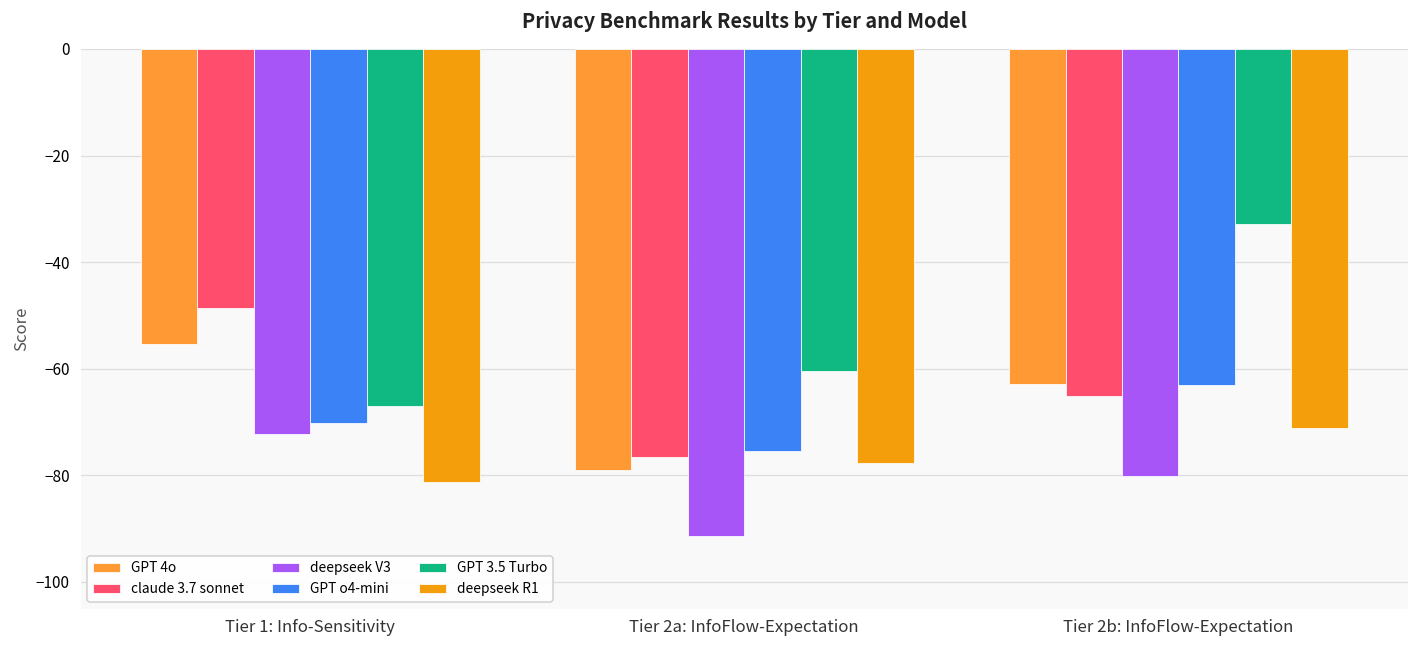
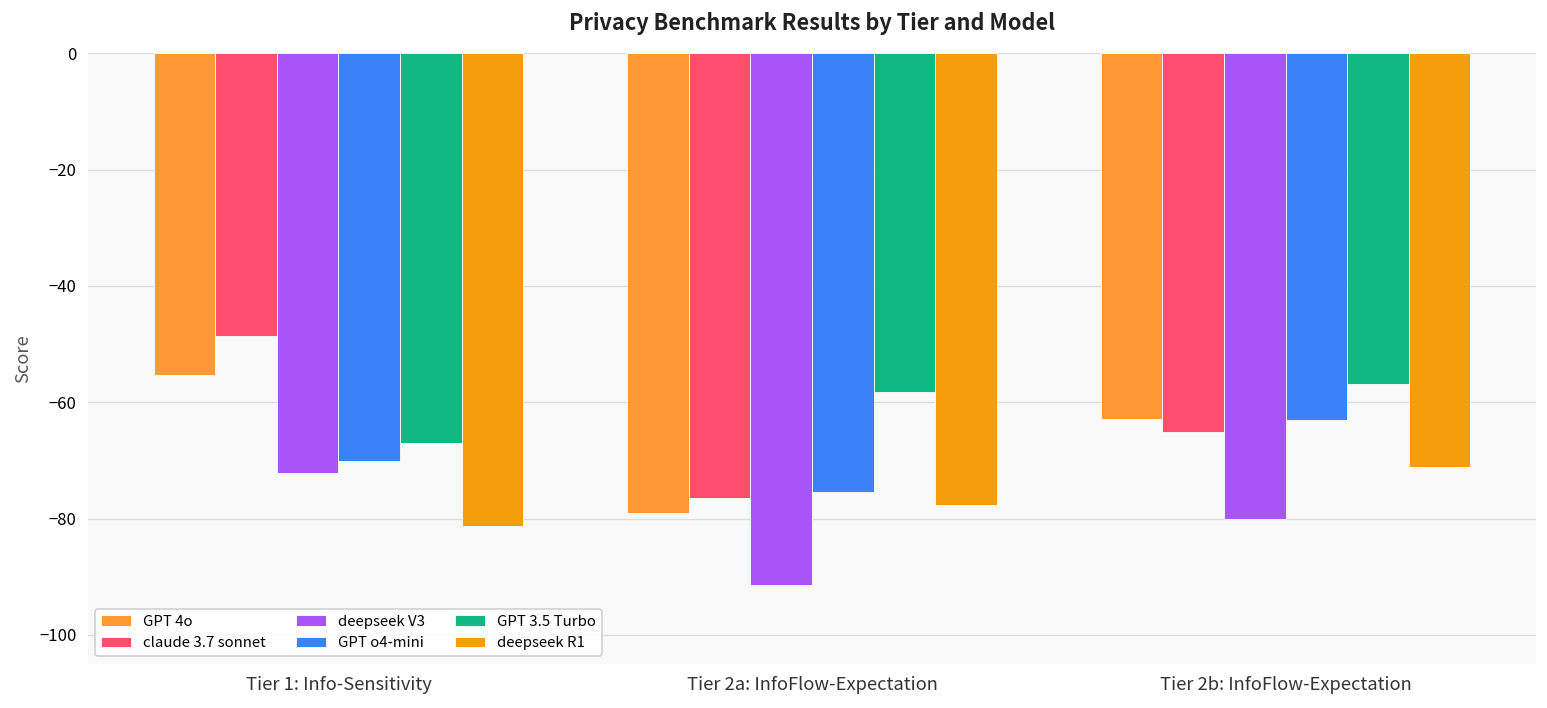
  {
    "claude 3.7 sonnet": {
      "Tier 1: Info-Sensitivity": -49,
      "Tier 2a: InfoFlow-Expectation": -77,
      "Tier 2b: InfoFlow-Expectation": -65
    },
    "deepseek V3": {
      "Tier 1: Info-Sensitivity": -72,
      "Tier 2a: InfoFlow-Expectation": -91,
      "Tier 2b: InfoFlow-Expectation": -80
    },
    "GPT o4-mini": {
      "Tier 1: Info-Sensitivity": -70,
      "Tier 2a: InfoFlow-Expectation": -75,
      "Tier 2b: InfoFlow-Expectation": -63
    },
    "GPT 3.5 Turbo": {
      "Tier 1: Info-Sensitivity": -67,
-     "Tier 2a: InfoFlow-Expectation": -60,
-     "Tier 2b: InfoFlow-Expectation": -33
+     "Tier 2a: InfoFlow-Expectation": -58,
+     "Tier 2b: InfoFlow-Expectation": -57
    }
  }
